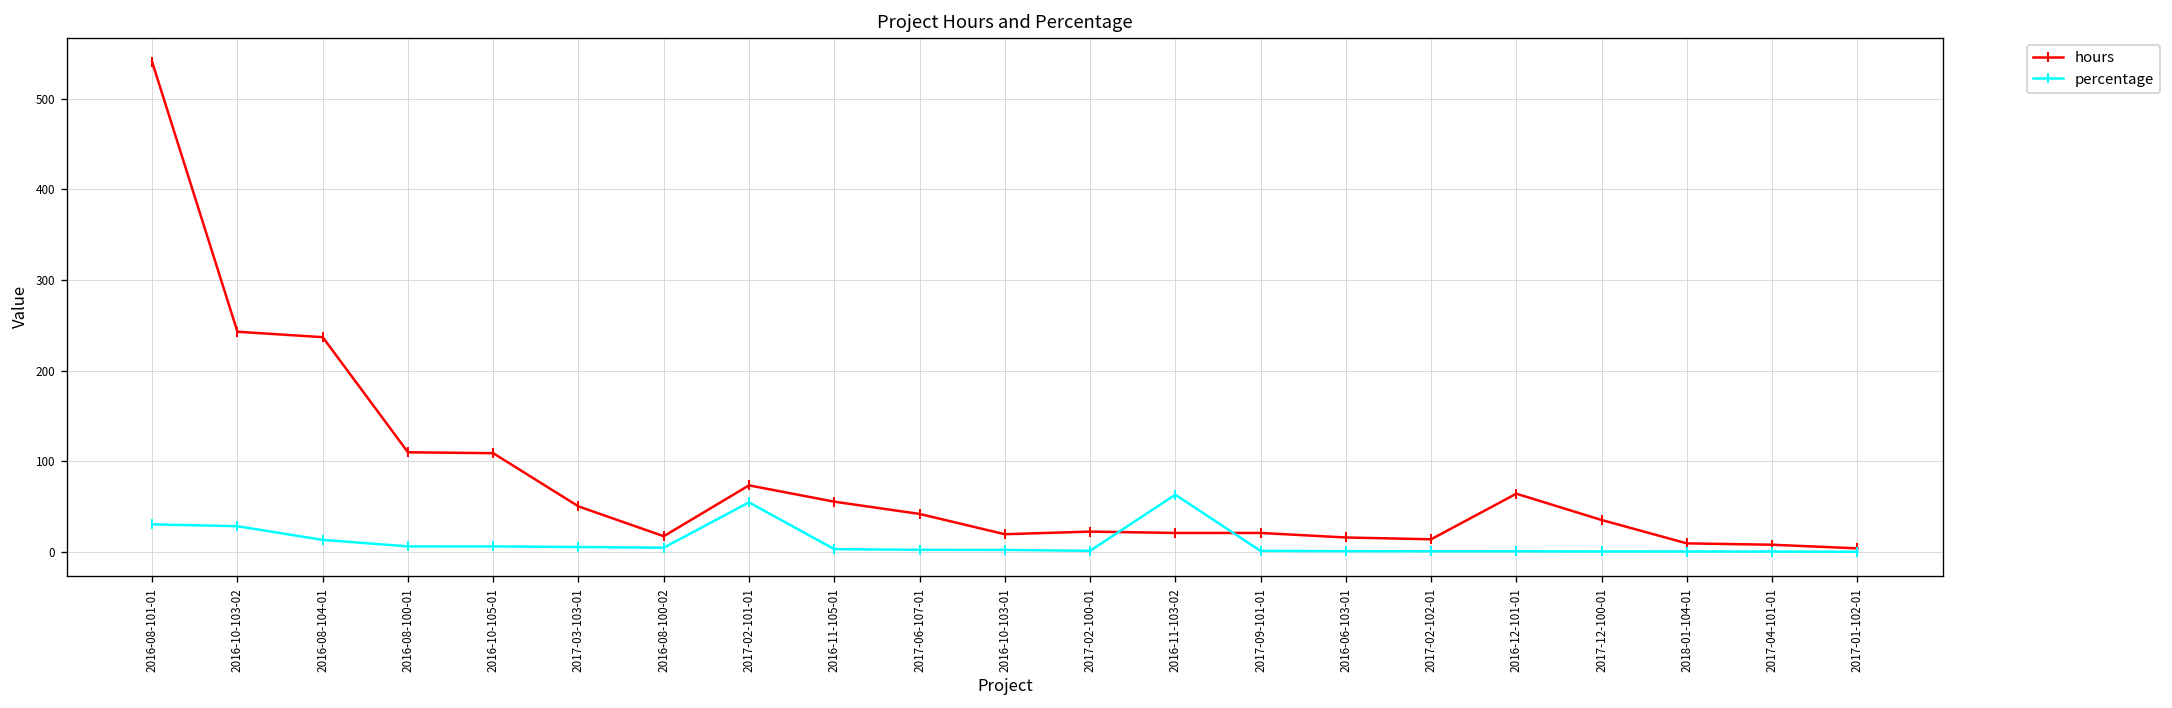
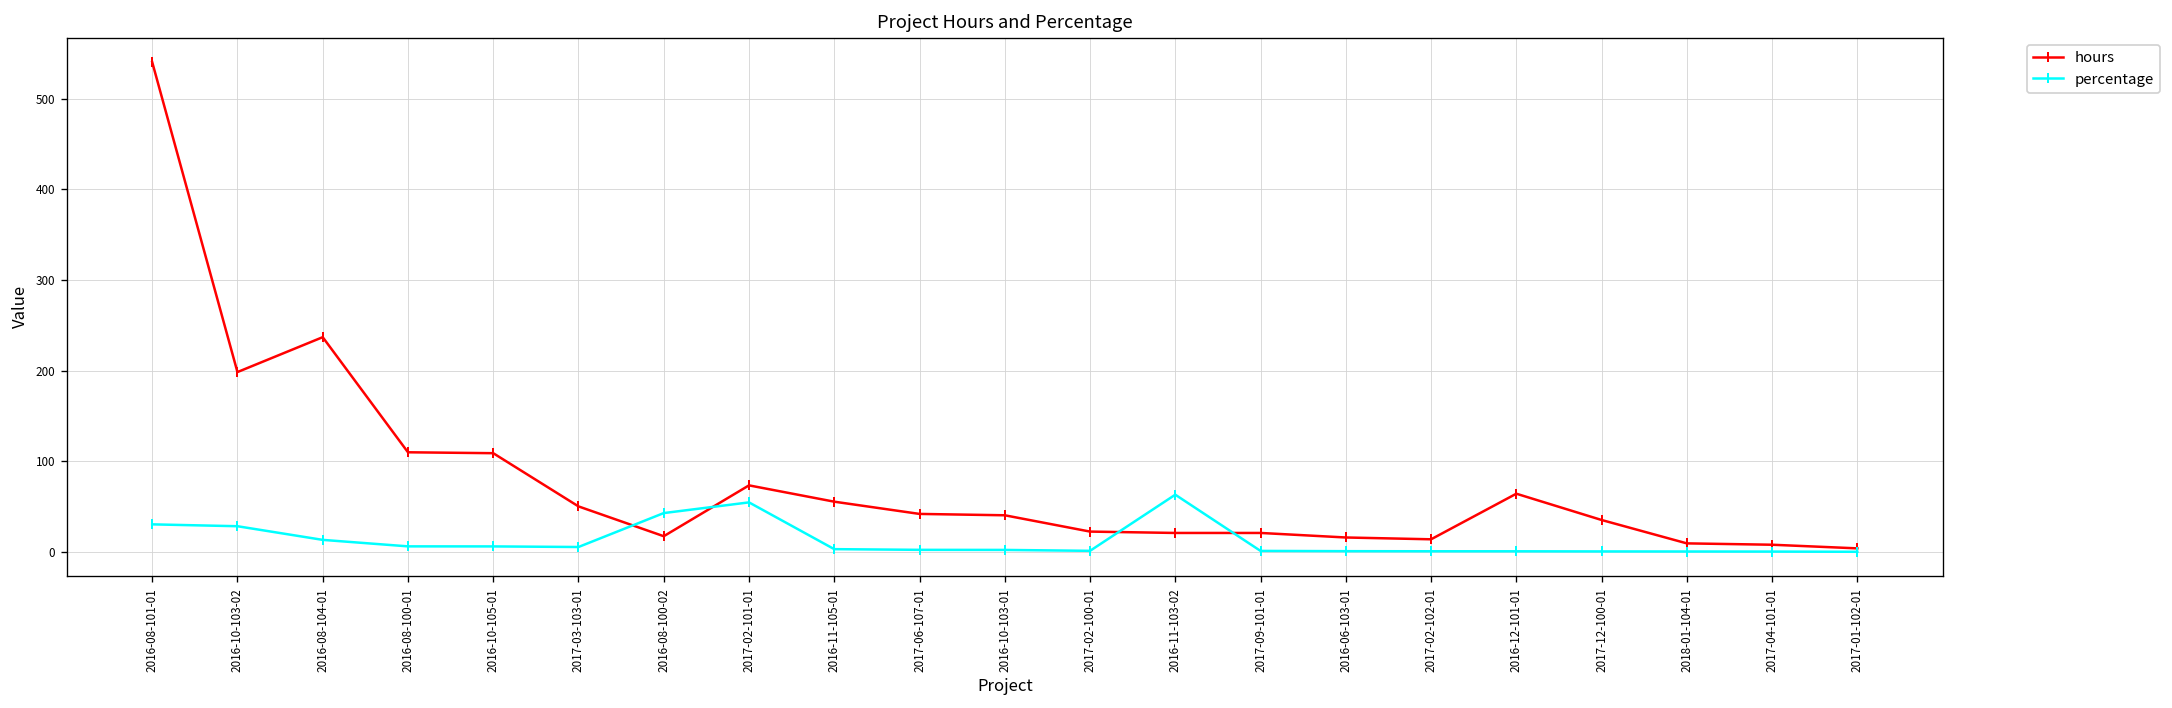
  {
    "hours": {
      "2016-08-101-01": 540,
-     "2016-10-103-02": 240,
+     "2016-10-103-02": 200,
      "2016-08-104-01": 240,
      "2016-08-100-01": 110,
      "2016-10-105-01": 110,
      "2017-03-103-01": 50,
      "2016-08-100-02": 20,
      "2017-02-101-01": 70,
      "2016-11-105-01": 60,
      "2017-06-107-01": 40,
-     "2016-10-103-01": 20,
+     "2016-10-103-01": 40,
      "2017-02-100-01": 20,
      "2016-11-103-02": 20,
      "2017-09-101-01": 20,
      "2016-06-103-01": 20,
      "2017-02-102-01": 10,
      "2016-12-101-01": 60,
      "2017-12-100-01": 40,
      "2018-01-104-01": 10,
      "2017-04-101-01": 10,
      "2017-01-102-01": 0
    },
    "percentage": {
      "2016-08-101-01": 30,
      "2016-10-103-02": 30,
      "2016-08-104-01": 10,
      "2016-08-100-01": 10,
      "2016-10-105-01": 10,
      "2017-03-103-01": 10,
-     "2016-08-100-02": 0,
+     "2016-08-100-02": 40,
      "2017-02-101-01": 50,
      "2016-11-105-01": 0,
      "2017-06-107-01": 0,
      "2016-10-103-01": 0,
      "2017-02-100-01": 0,
      "2016-11-103-02": 60,
      "2017-09-101-01": 0,
      "2016-06-103-01": 0,
      "2017-02-102-01": 0,
      "2016-12-101-01": 0,
      "2017-12-100-01": 0,
      "2018-01-104-01": 0,
      "2017-04-101-01": 0,
      "2017-01-102-01": 0
    }
  }
